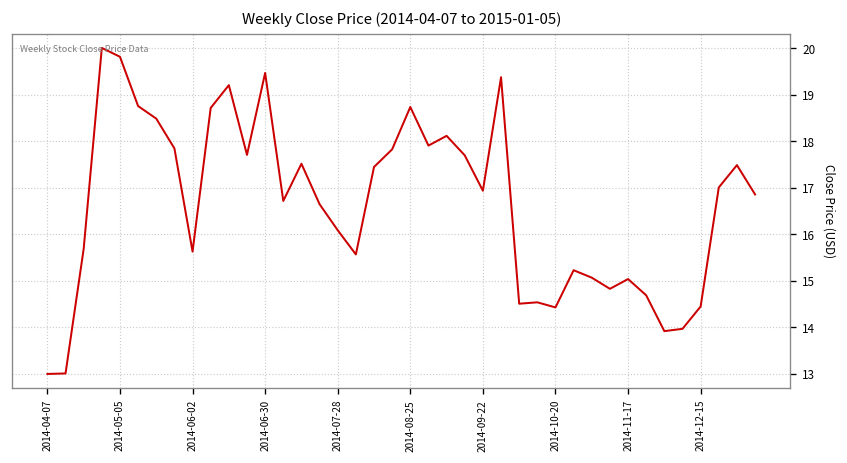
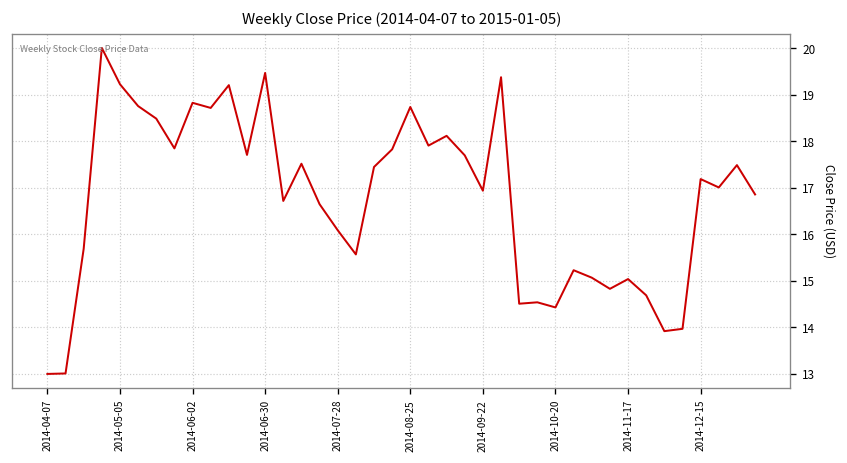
  {
    "2014-04-07": 13.0,
-   "2014-05-05": 19.8,
-   "2014-06-02": 15.6,
+   "2014-05-05": 19.2,
+   "2014-06-02": 18.8,
    "2014-06-30": 19.5,
    "2014-07-28": 16.1,
    "2014-08-25": 18.7,
    "2014-09-22": 16.9,
    "2014-10-20": 14.4,
    "2014-11-17": 15.0,
-   "2014-12-15": 14.5
+   "2014-12-15": 17.2
  }
